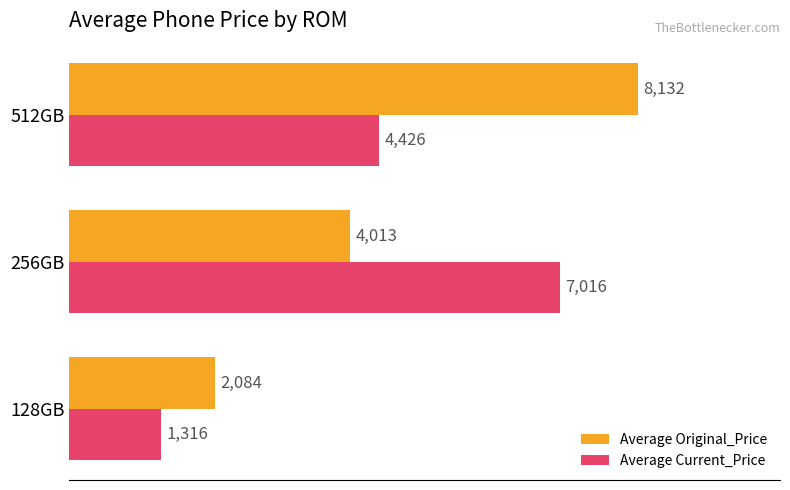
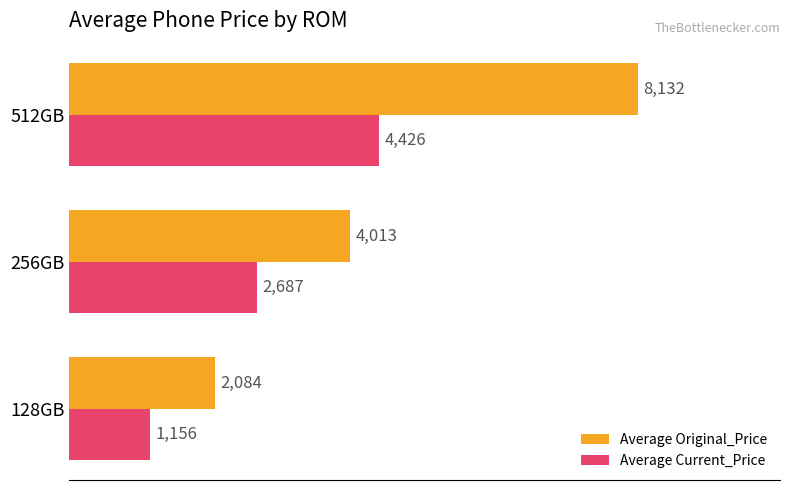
  {
    "Average Original_Price": {
      "512GB": "8,132",
      "256GB": "4,013",
      "128GB": "2,084"
    },
    "Average Current_Price": {
      "512GB": "4,426",
-     "256GB": "7,016",
-     "128GB": "1,316"
+     "256GB": "2,687",
+     "128GB": "1,156"
    }
  }
